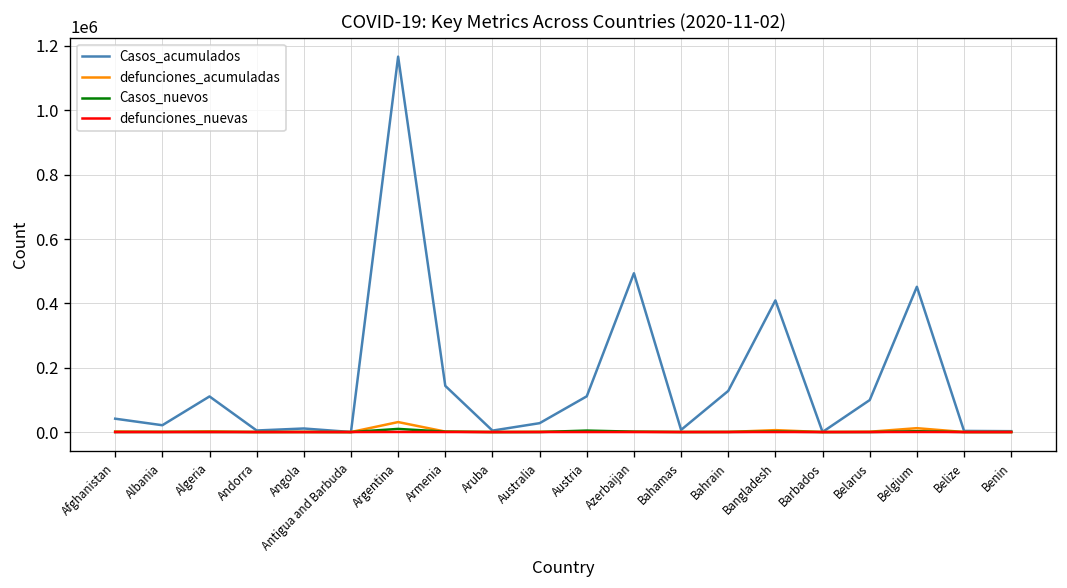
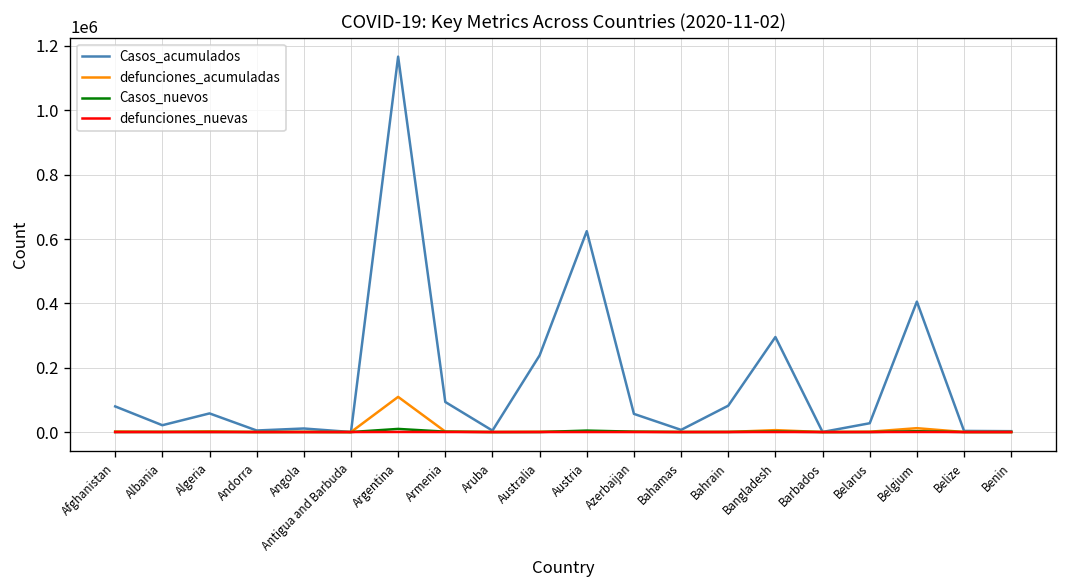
  {
    "Casos_acumulados": {
-     "Afghanistan": 40000,
+     "Afghanistan": 80000,
      "Albania": 20000,
-     "Algeria": 110000,
+     "Algeria": 60000,
      "Angola": 10000,
      "Argentina": 1170000,
-     "Armenia": 140000,
-     "Australia": 30000,
-     "Austria": 110000,
-     "Azerbaijan": 490000,
-     "Bahrain": 130000,
-     "Bangladesh": 410000,
-     "Belarus": 100000,
-     "Belgium": 450000
+     "Armenia": 90000,
+     "Australia": 240000,
+     "Austria": 620000,
+     "Azerbaijan": 60000,
+     "Bahrain": 80000,
+     "Bangladesh": 300000,
+     "Belarus": 30000,
+     "Belgium": 410000
    },
    "defunciones_acumuladas": {
-     "Argentina": 30000
+     "Argentina": 110000
    },
    "Casos_nuevos": {
      "Argentina": 10000
    },
    "defunciones_nuevas": {
      "Argentina": 0
    }
  }
